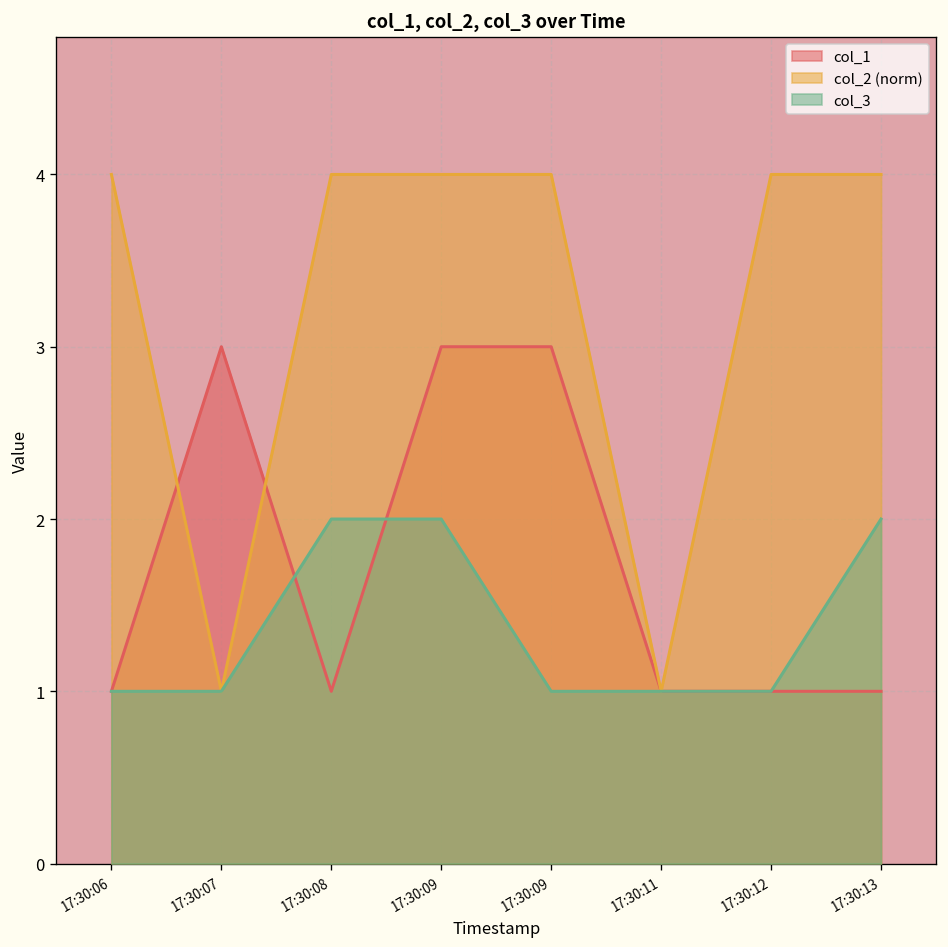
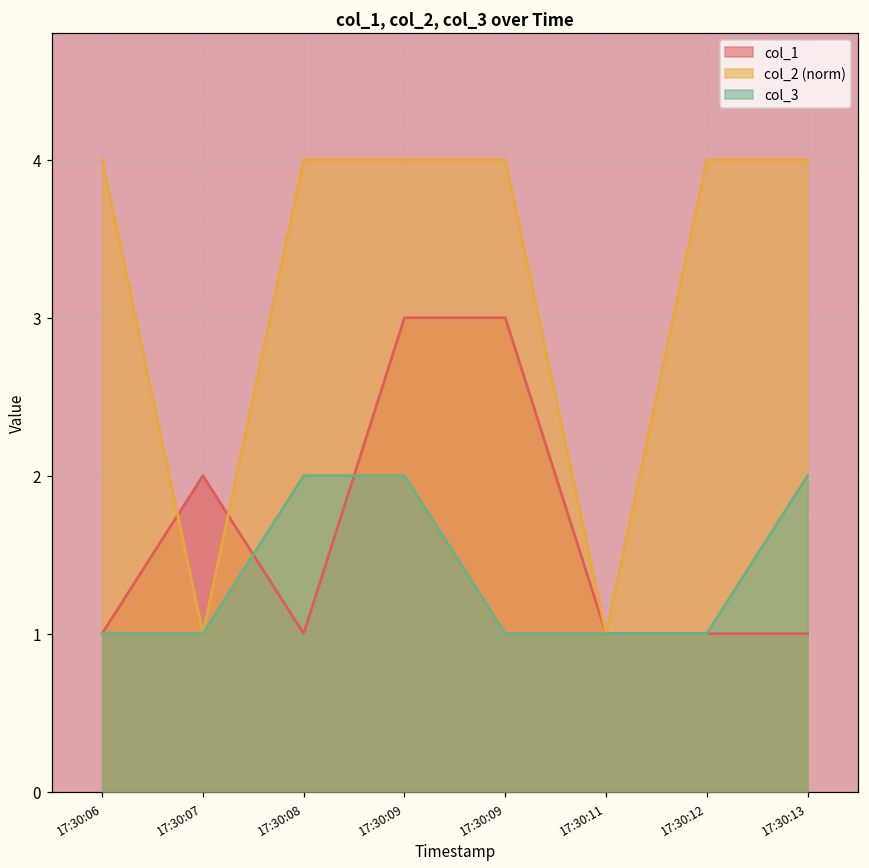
  {
    "col_1": {
-     "17:30:07": 3,
+     "17:30:07": 2,
      "17:30:08": 1,
      "17:30:13": 1
    },
    "col_2 (norm)": {
      "17:30:06": 4,
      "17:30:08": 4,
      "17:30:12": 4,
      "17:30:13": 4
    },
    "col_3": {
      "17:30:08": 2,
      "17:30:13": 2
    }
  }
